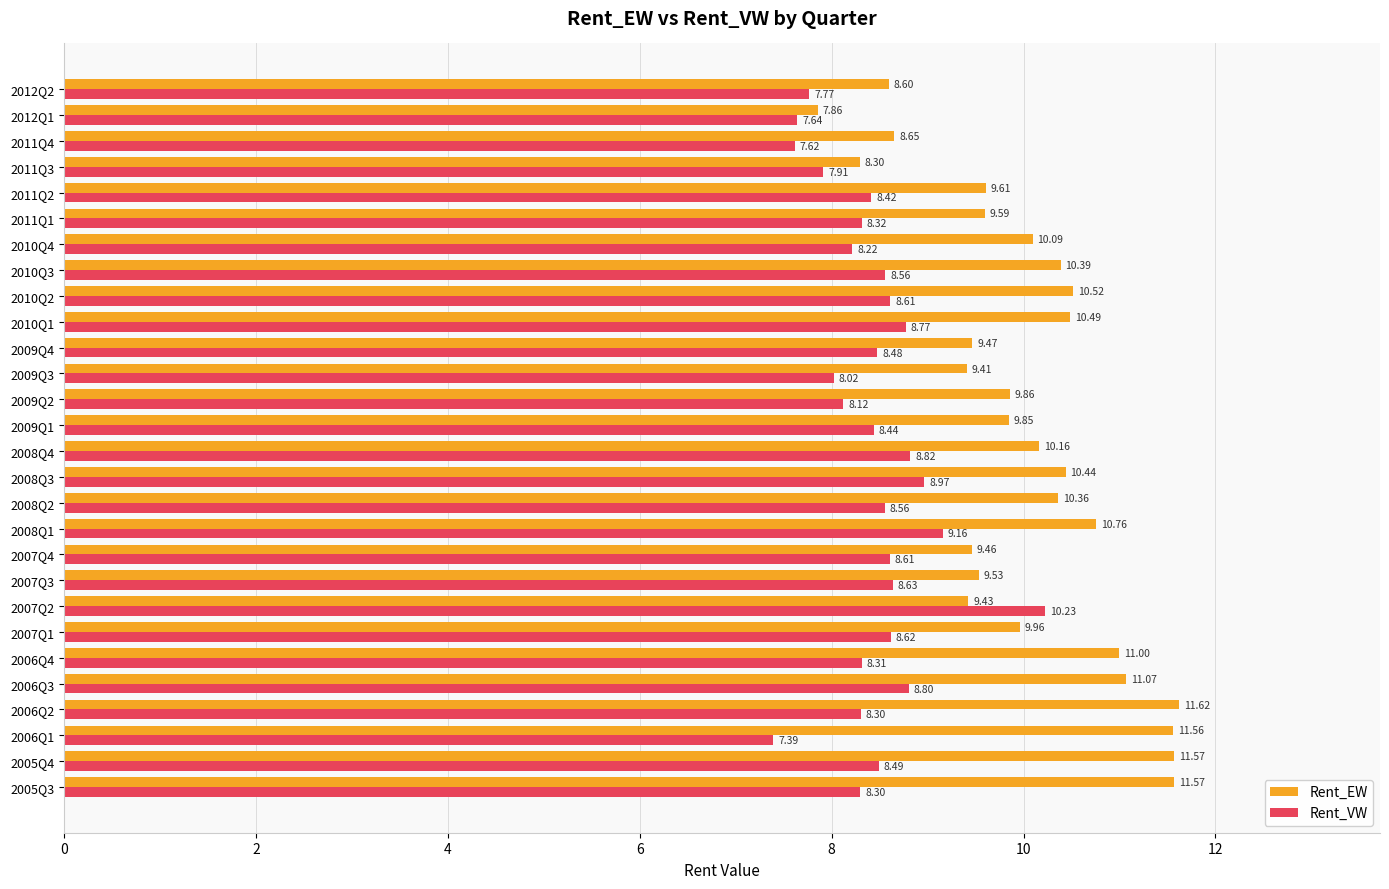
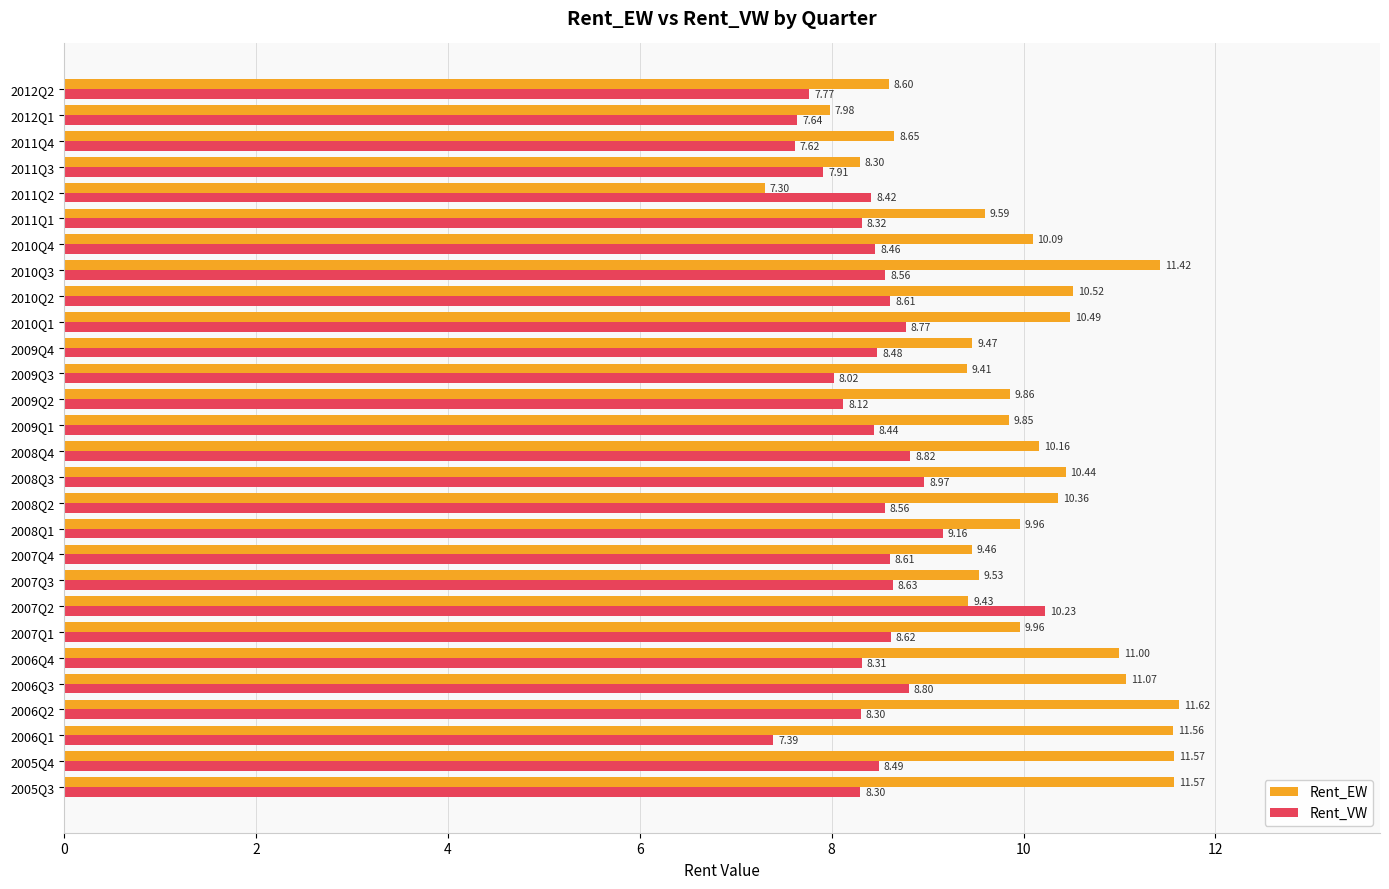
  {
    "Rent_EW": {
      "2012Q2": 8.60,
-     "2012Q1": 7.86,
+     "2012Q1": 7.98,
      "2011Q4": 8.65,
      "2011Q3": 8.30,
-     "2011Q2": 9.61,
+     "2011Q2": 7.30,
      "2011Q1": 9.59,
      "2010Q4": 10.09,
-     "2010Q3": 10.39,
+     "2010Q3": 11.42,
      "2010Q2": 10.52,
      "2010Q1": 10.49,
      "2009Q4": 9.47,
      "2009Q3": 9.41,
      "2009Q2": 9.86,
      "2009Q1": 9.85,
      "2008Q4": 10.16,
      "2008Q3": 10.44,
      "2008Q2": 10.36,
-     "2008Q1": 10.76,
+     "2008Q1": 9.96,
      "2007Q4": 9.46,
      "2007Q3": 9.53,
      "2007Q2": 9.43,
      "2007Q1": 9.96,
      "2006Q4": 11.00,
      "2006Q3": 11.07,
      "2006Q2": 11.62,
      "2006Q1": 11.56,
      "2005Q4": 11.57,
      "2005Q3": 11.57
    },
    "Rent_VW": {
      "2012Q2": 7.77,
      "2012Q1": 7.64,
      "2011Q4": 7.62,
      "2011Q3": 7.91,
      "2011Q2": 8.42,
      "2011Q1": 8.32,
-     "2010Q4": 8.22,
+     "2010Q4": 8.46,
      "2010Q3": 8.56,
      "2010Q2": 8.61,
      "2010Q1": 8.77,
      "2009Q4": 8.48,
      "2009Q3": 8.02,
      "2009Q2": 8.12,
      "2009Q1": 8.44,
      "2008Q4": 8.82,
      "2008Q3": 8.97,
      "2008Q2": 8.56,
      "2008Q1": 9.16,
      "2007Q4": 8.61,
      "2007Q3": 8.63,
      "2007Q2": 10.23,
      "2007Q1": 8.62,
      "2006Q4": 8.31,
      "2006Q3": 8.80,
      "2006Q2": 8.30,
      "2006Q1": 7.39,
      "2005Q4": 8.49,
      "2005Q3": 8.30
    }
  }
